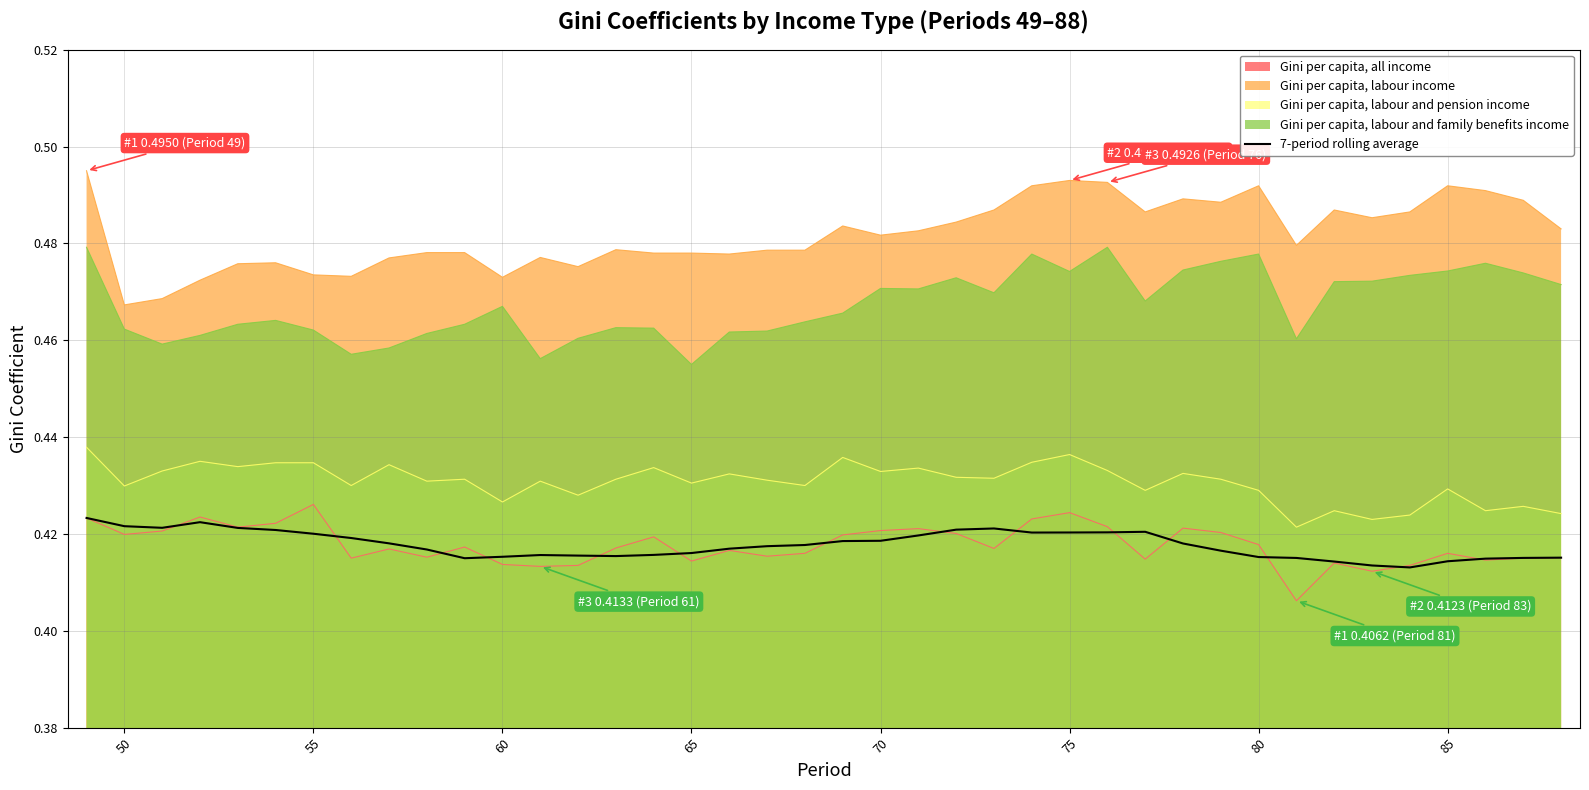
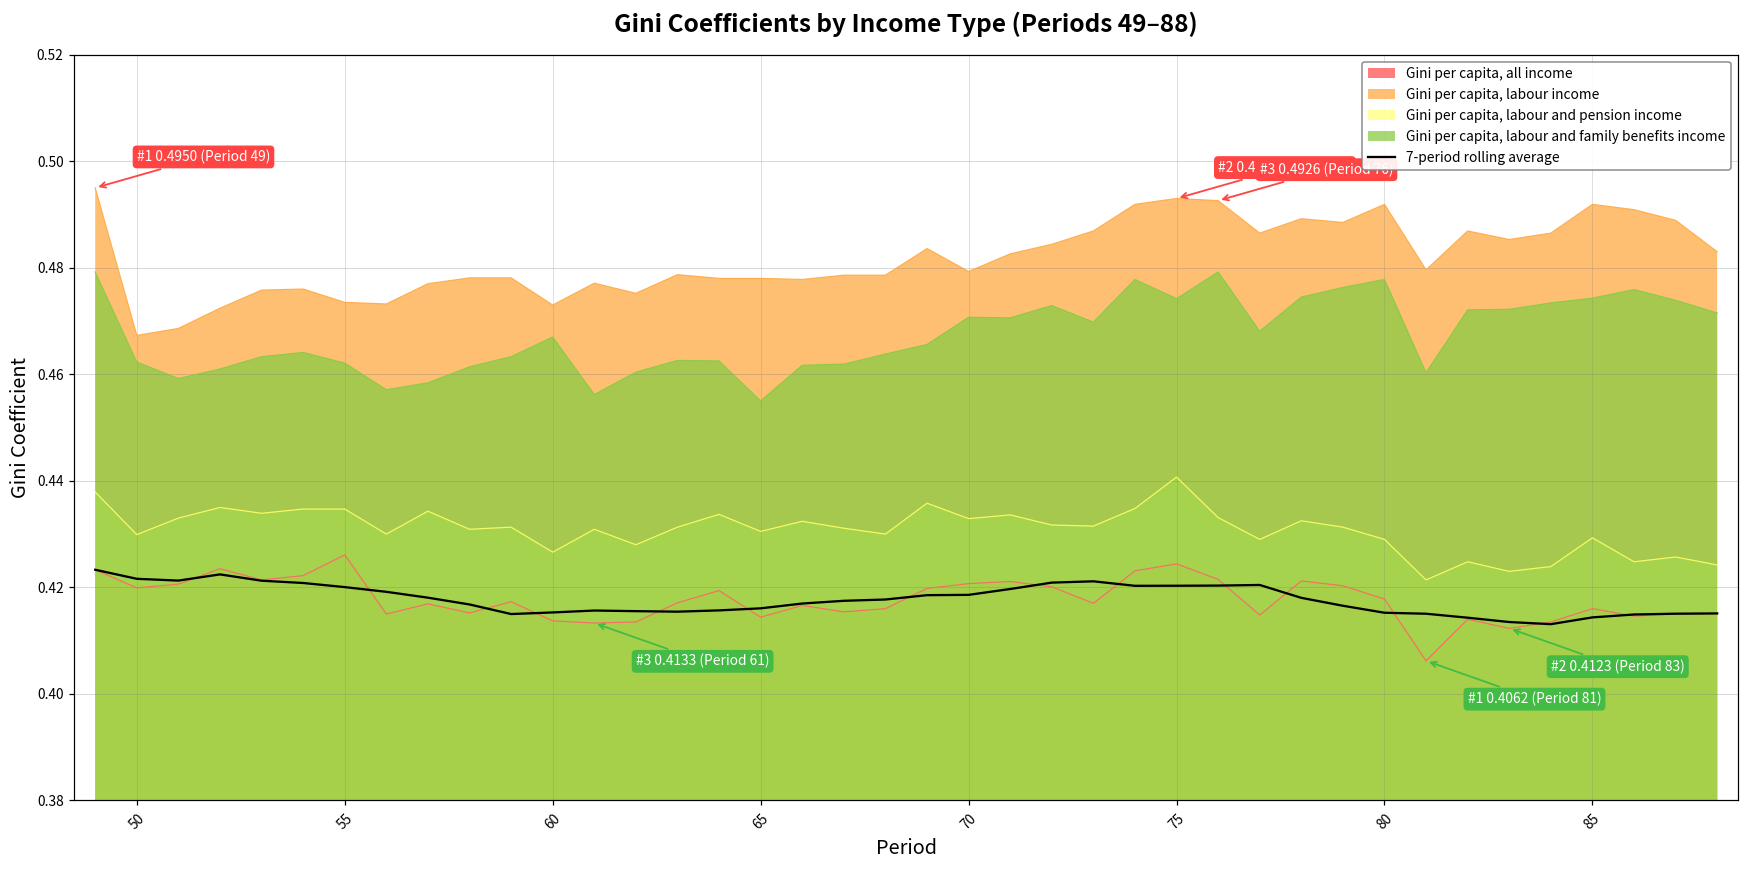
  {
    "Gini per capita, all income": {
      "50": 0.420,
      "55": 0.426,
      "60": 0.414,
      "65": 0.414,
      "70": 0.421,
      "75": 0.424,
      "80": 0.418,
      "85": 0.416
    },
    "Gini per capita, labour income": {
      "50": 0.467,
      "55": 0.474,
      "60": 0.473,
      "65": 0.478,
-     "70": 0.482,
+     "70": 0.479,
      "75": 0.493,
      "80": 0.492,
      "85": 0.492
    },
    "Gini per capita, labour and pension income": {
      "50": 0.430,
      "55": 0.435,
      "60": 0.427,
      "65": 0.431,
      "70": 0.433,
-     "75": 0.436,
+     "75": 0.441,
      "80": 0.429,
      "85": 0.429
    },
    "Gini per capita, labour and family benefits income": {
      "50": 0.462,
      "55": 0.462,
      "60": 0.467,
      "65": 0.455,
      "70": 0.471,
      "75": 0.474,
      "80": 0.478,
      "85": 0.474
    },
    "7-period rolling average": {
      "50": 0.422,
      "55": 0.420,
      "60": 0.415,
      "65": 0.416,
      "70": 0.419,
      "75": 0.420,
      "80": 0.415,
      "85": 0.414
    }
  }
